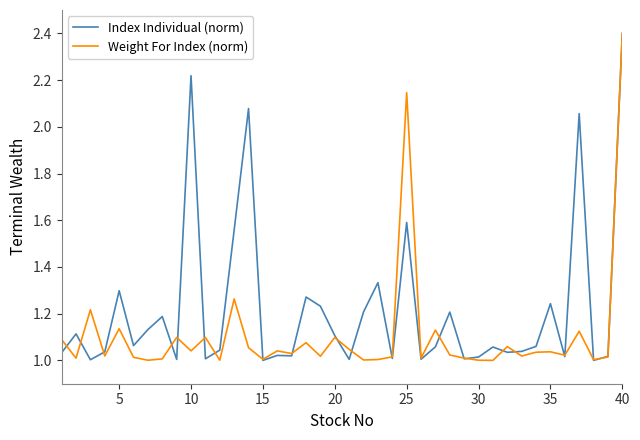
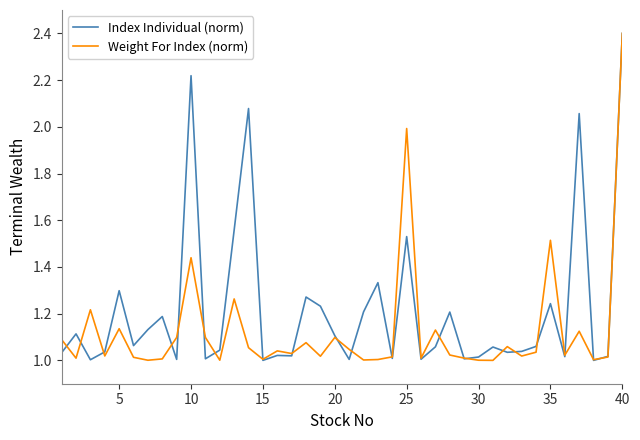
  {
    "Index Individual (norm)": {
      "5": 1.30,
      "10": 2.22,
-     "25": 1.59,
+     "25": 1.53,
      "30": 1.01,
      "35": 1.24
    },
    "Weight For Index (norm)": {
      "5": 1.14,
-     "10": 1.04,
-     "25": 2.15,
+     "10": 1.44,
+     "25": 1.99,
      "30": 1.00,
-     "35": 1.04
+     "35": 1.51
    }
  }
